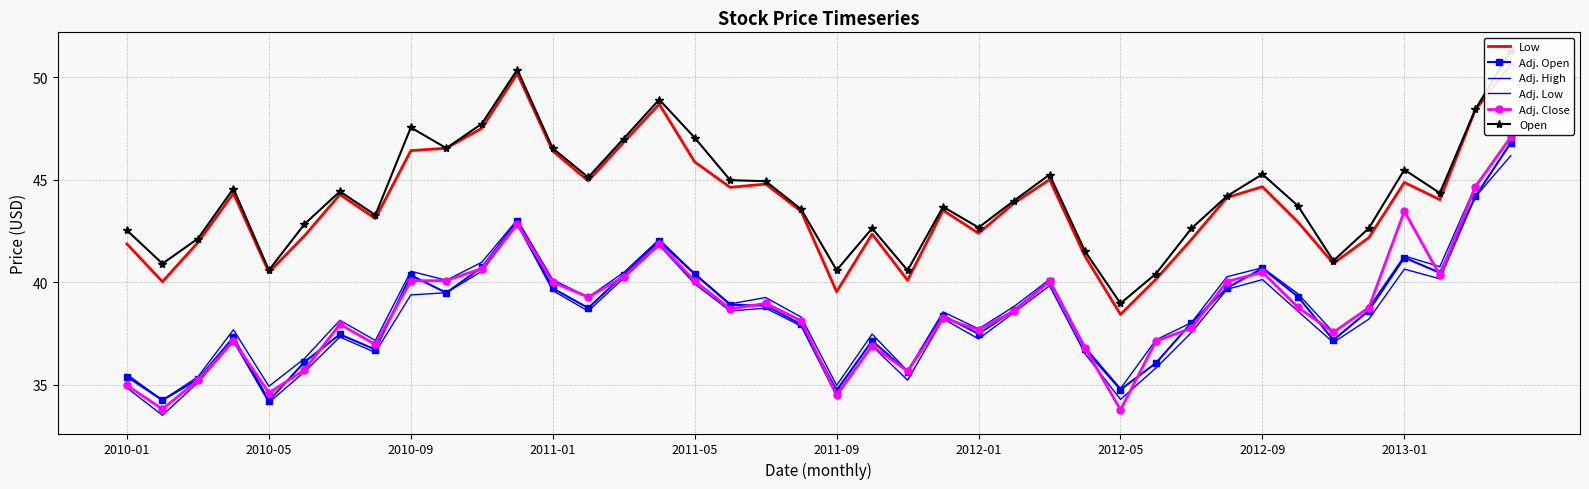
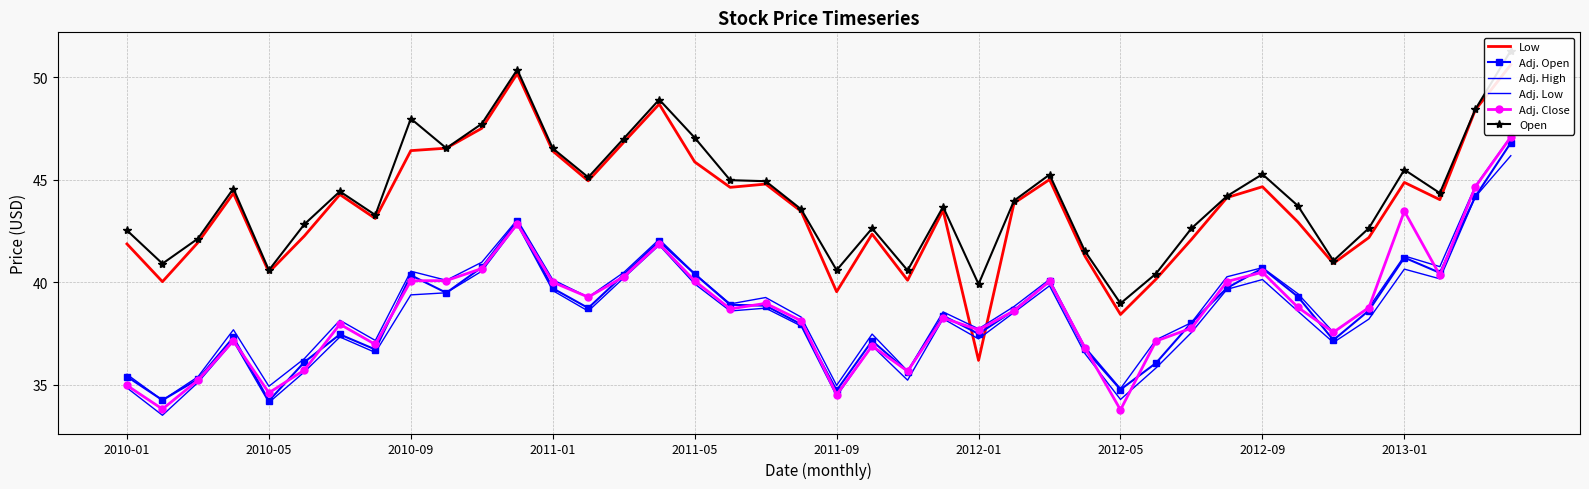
  {
    "Low": {
      "2010-01": 41.9,
      "2010-09": 46.4,
      "2011-01": 46.4,
      "2011-05": 45.9,
      "2011-09": 39.5,
-     "2012-01": 42.4,
+     "2012-01": 36.2,
      "2012-05": 38.4,
      "2012-09": 44.7,
      "2013-01": 44.9
    },
    "Adj. Close": {
      "2010-05": 34.6,
      "2010-09": 40.1,
      "2011-05": 40.1,
      "2012-05": 33.8,
      "2012-09": 40.5,
      "2013-01": 43.5
    },
    "Open": {
      "2010-01": 42.5,
-     "2010-09": 47.5,
+     "2010-09": 48.0,
      "2011-01": 46.5,
      "2011-05": 47.0,
      "2011-09": 40.6,
-     "2012-01": 42.7,
+     "2012-01": 39.9,
      "2012-05": 39.0,
      "2012-09": 45.3,
      "2013-01": 45.5
    }
  }
